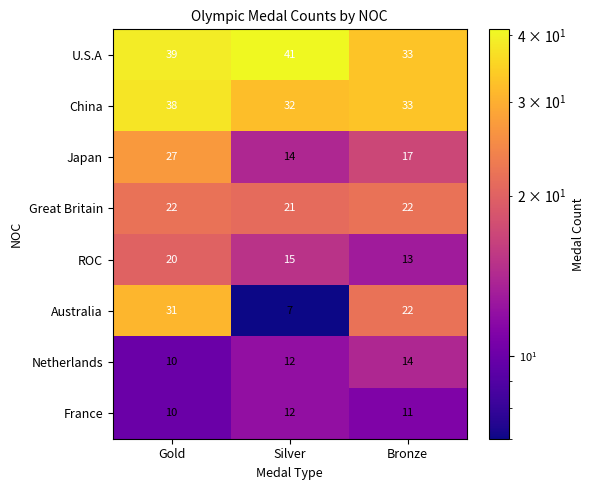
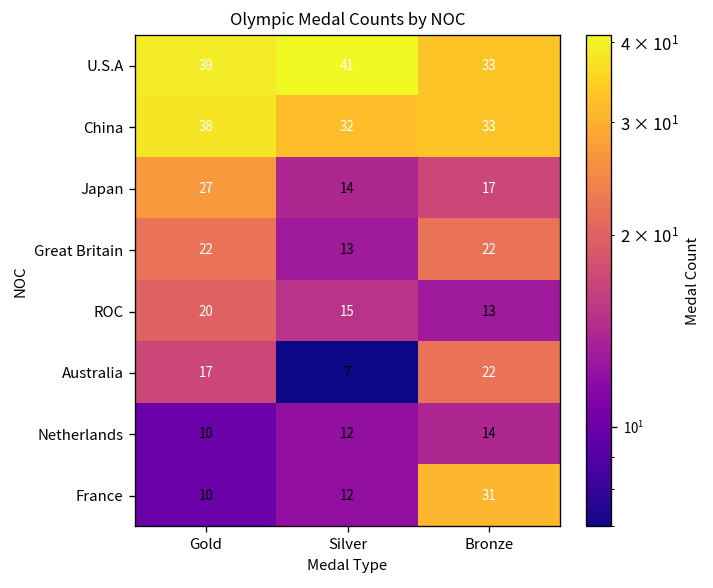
  {
    "U.S.A": {
      "Gold": 39,
      "Silver": 41,
      "Bronze": 33
    },
    "China": {
      "Gold": 38,
      "Silver": 32,
      "Bronze": 33
    },
    "Japan": {
      "Gold": 27,
      "Silver": 14,
      "Bronze": 17
    },
    "Great Britain": {
      "Gold": 22,
-     "Silver": 21,
+     "Silver": 13,
      "Bronze": 22
    },
    "ROC": {
      "Gold": 20,
      "Silver": 15,
      "Bronze": 13
    },
    "Australia": {
-     "Gold": 31,
+     "Gold": 17,
      "Silver": 7,
      "Bronze": 22
    },
    "Netherlands": {
      "Gold": 10,
      "Silver": 12,
      "Bronze": 14
    },
    "France": {
      "Gold": 10,
      "Silver": 12,
-     "Bronze": 11
+     "Bronze": 31
    }
  }
